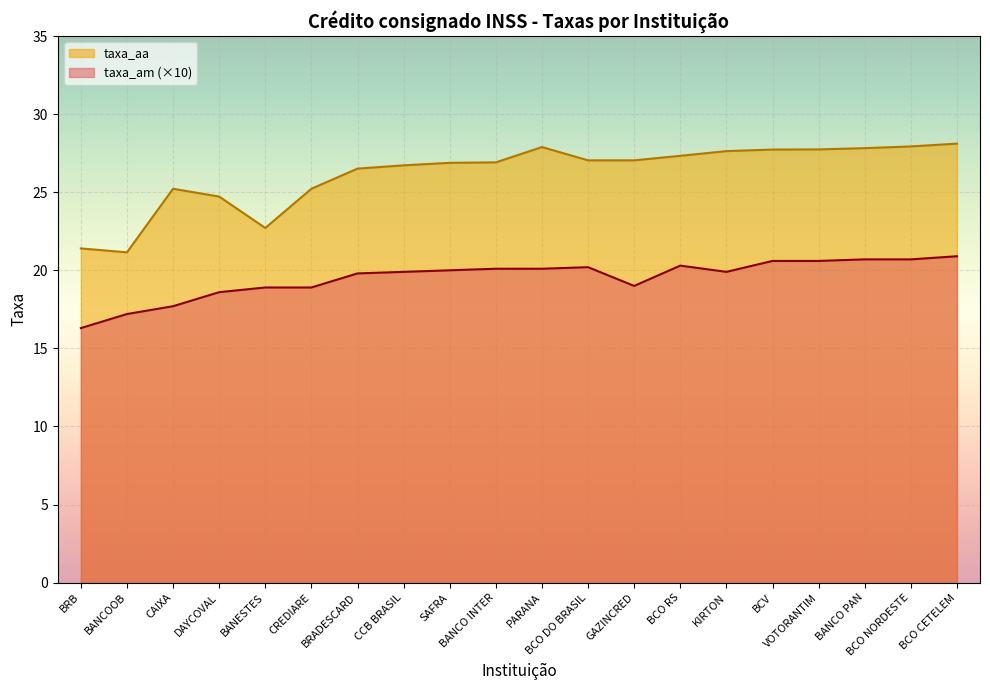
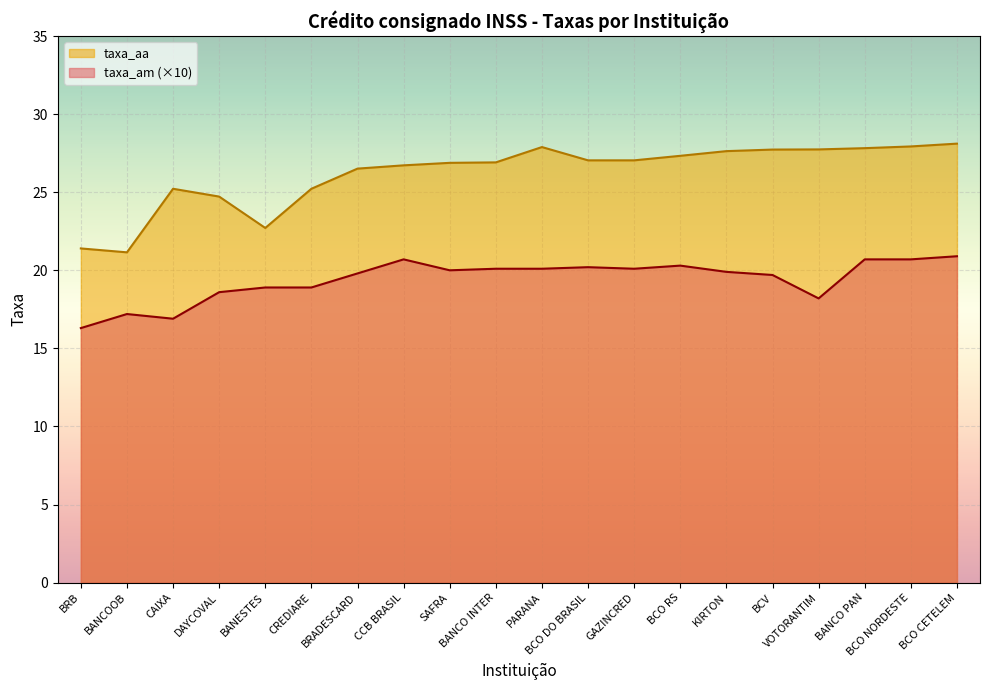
  {
    "taxa_aa": {
      "BRB": 21.4,
      "BANCOOB": 21.2,
      "CAIXA": 25.2,
      "DAYCOVAL": 24.7,
      "BANESTES": 22.7,
      "CREDIARE": 25.2,
      "BRADESCARD": 26.5,
      "CCB BRASIL": 26.7,
      "SAFRA": 26.9,
      "BANCO INTER": 26.9,
      "PARANA": 27.9,
      "BCO DO BRASIL": 27.0,
      "GAZINCRED": 27.0,
      "BCO RS": 27.3,
      "KIRTON": 27.6,
      "BCV": 27.7,
      "VOTORANTIM": 27.7,
      "BANCO PAN": 27.8,
      "BCO NORDESTE": 27.9,
      "BCO CETELEM": 28.1
    },
    "taxa_am (×10)": {
      "BRB": 16.3,
      "BANCOOB": 17.2,
-     "CAIXA": 17.7,
+     "CAIXA": 16.9,
      "DAYCOVAL": 18.6,
      "BANESTES": 18.9,
      "CREDIARE": 18.9,
      "BRADESCARD": 19.8,
-     "CCB BRASIL": 19.9,
+     "CCB BRASIL": 20.7,
      "SAFRA": 20.0,
      "BANCO INTER": 20.1,
      "PARANA": 20.1,
      "BCO DO BRASIL": 20.2,
-     "GAZINCRED": 19.0,
+     "GAZINCRED": 20.1,
      "BCO RS": 20.3,
      "KIRTON": 19.9,
-     "BCV": 20.6,
-     "VOTORANTIM": 20.6,
+     "BCV": 19.7,
+     "VOTORANTIM": 18.2,
      "BANCO PAN": 20.7,
      "BCO NORDESTE": 20.7,
      "BCO CETELEM": 20.9
    }
  }
